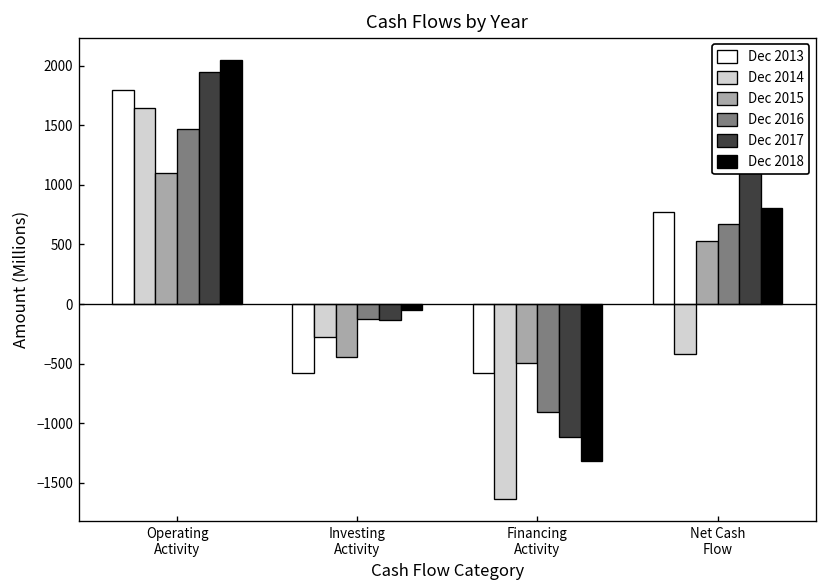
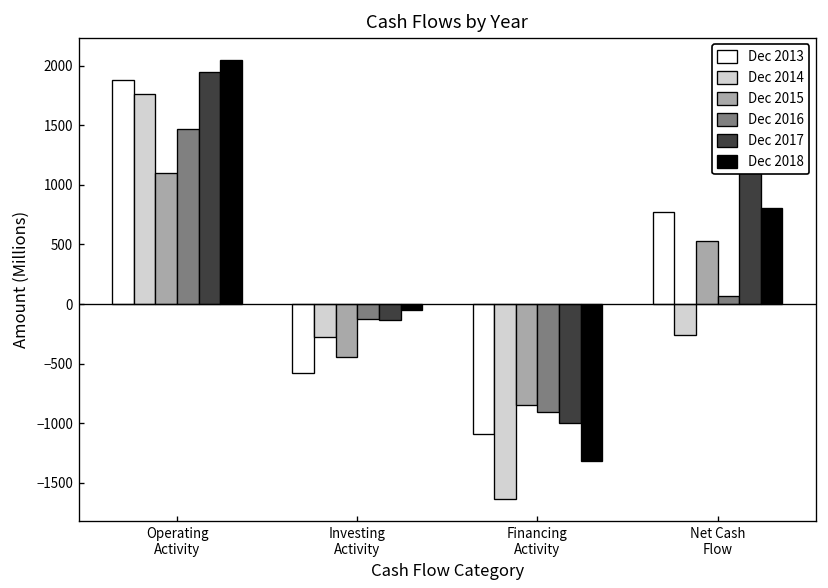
  {
    "Dec 2013": {
-     "Operating Activity": 1800,
+     "Operating Activity": 1900,
      "Investing Activity": -600,
-     "Financing Activity": -600,
+     "Financing Activity": -1100,
      "Net Cash Flow": 800
    },
    "Dec 2014": {
-     "Operating Activity": 1600,
+     "Operating Activity": 1800,
      "Investing Activity": -300,
      "Financing Activity": -1600,
-     "Net Cash Flow": -400
+     "Net Cash Flow": -300
    },
    "Dec 2015": {
      "Operating Activity": 1100,
      "Investing Activity": -400,
-     "Financing Activity": -500,
+     "Financing Activity": -900,
      "Net Cash Flow": 500
    },
    "Dec 2016": {
      "Operating Activity": 1500,
      "Investing Activity": -100,
      "Financing Activity": -900,
-     "Net Cash Flow": 700
+     "Net Cash Flow": 100
    },
    "Dec 2017": {
      "Operating Activity": 1900,
      "Investing Activity": -100,
-     "Financing Activity": -1100
+     "Financing Activity": -1000
    },
    "Dec 2018": {
      "Operating Activity": 2100,
      "Investing Activity": -100,
      "Financing Activity": -1300,
      "Net Cash Flow": 800
    }
  }
